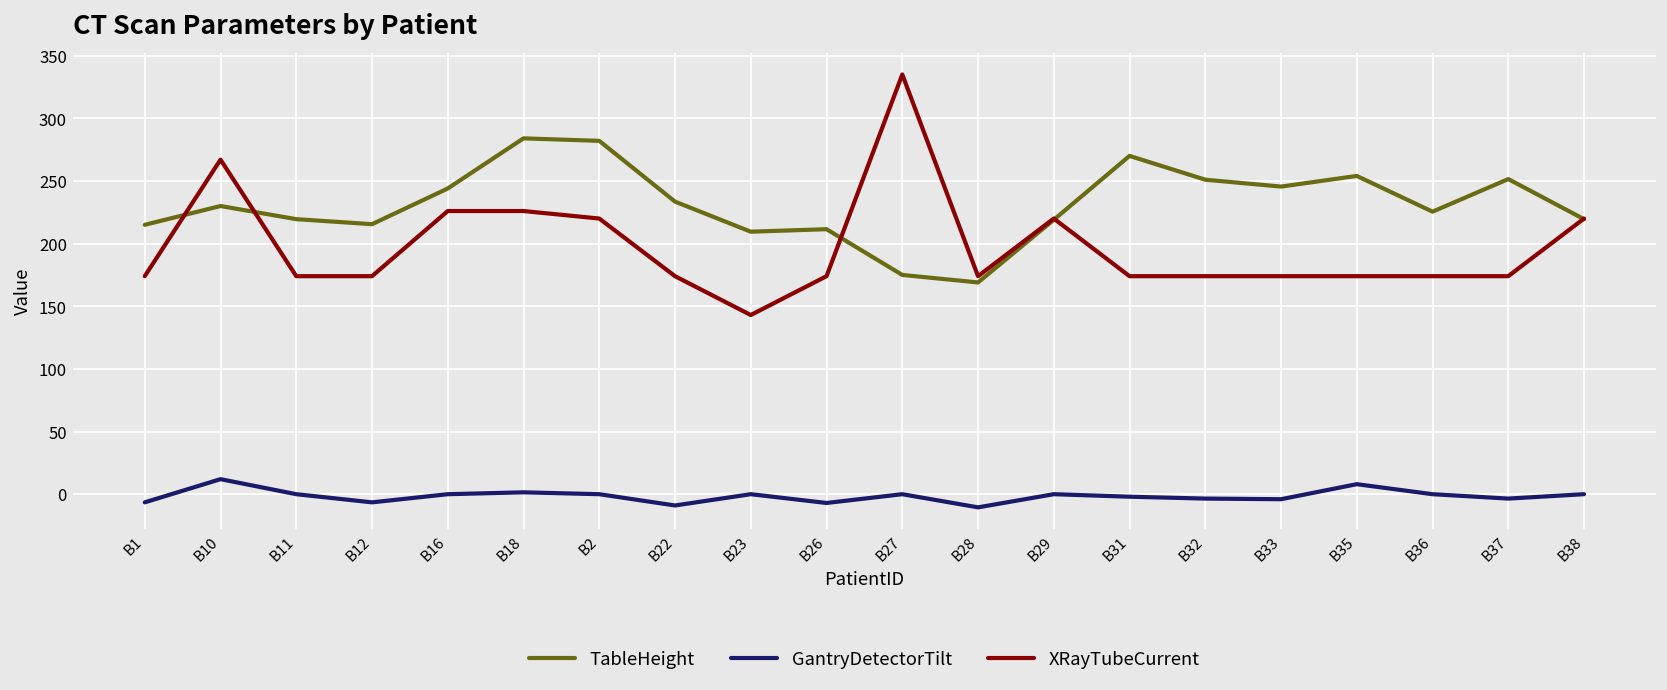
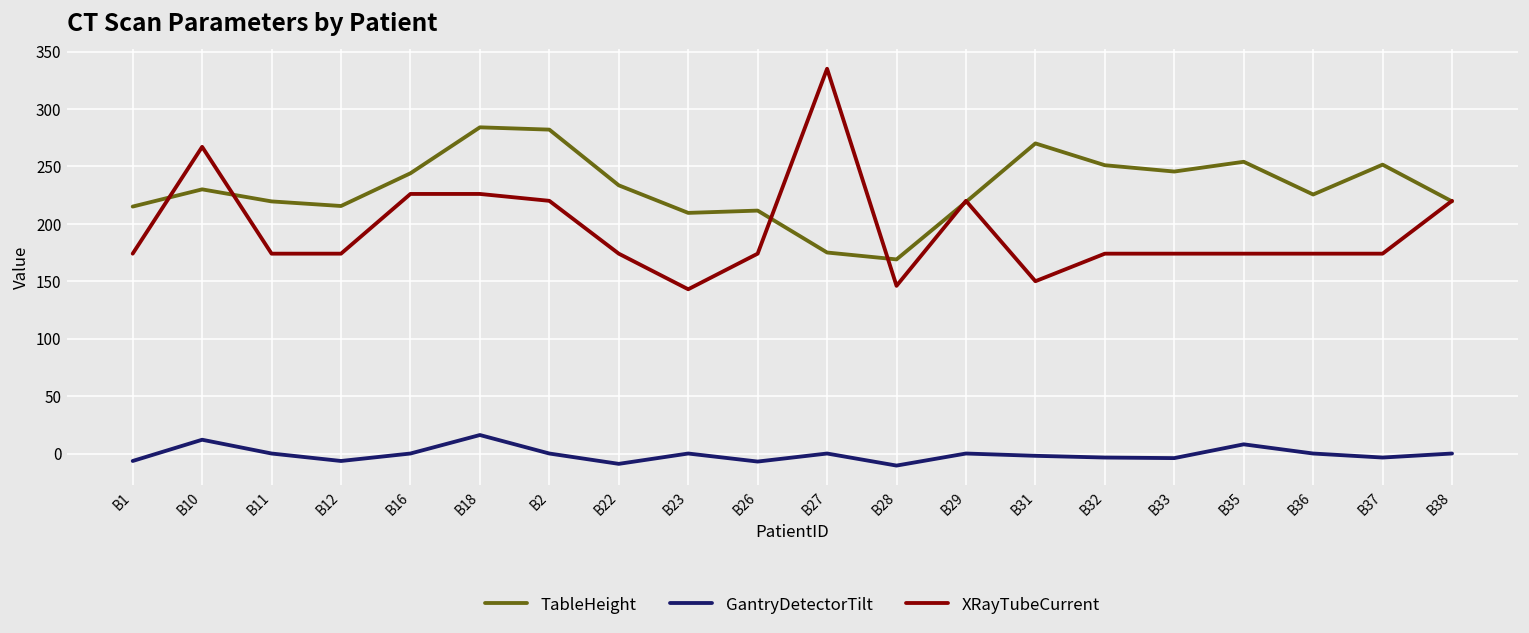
  {
    "TableHeight": {
      "B1": 215,
      "B10": 230,
      "B11": 220,
      "B12": 216,
      "B16": 244,
      "B18": 284,
      "B2": 282,
      "B22": 234,
      "B23": 210,
      "B26": 212,
      "B27": 175,
      "B28": 169,
      "B31": 270,
      "B32": 251,
      "B33": 246,
      "B35": 254,
      "B36": 226,
      "B37": 252
    },
    "GantryDetectorTilt": {
      "B1": -7,
      "B10": 12,
      "B11": 0,
      "B12": -7,
      "B16": 0,
-     "B18": 2,
+     "B18": 16,
      "B2": 0,
      "B22": -9,
      "B23": 0,
      "B26": -7,
      "B27": 0,
      "B28": -11,
      "B29": 0,
      "B31": -2,
      "B32": -4,
      "B33": -4,
      "B35": 8,
      "B36": 0,
      "B37": -4,
      "B38": 0
    },
    "XRayTubeCurrent": {
      "B1": 174,
      "B10": 267,
      "B11": 174,
      "B12": 174,
      "B16": 226,
      "B18": 226,
      "B2": 220,
      "B22": 174,
      "B23": 143,
      "B26": 174,
      "B27": 335,
-     "B28": 174,
-     "B31": 174,
+     "B28": 146,
+     "B31": 150,
      "B32": 174,
      "B33": 174,
      "B35": 174,
      "B36": 174,
      "B37": 174
    }
  }
